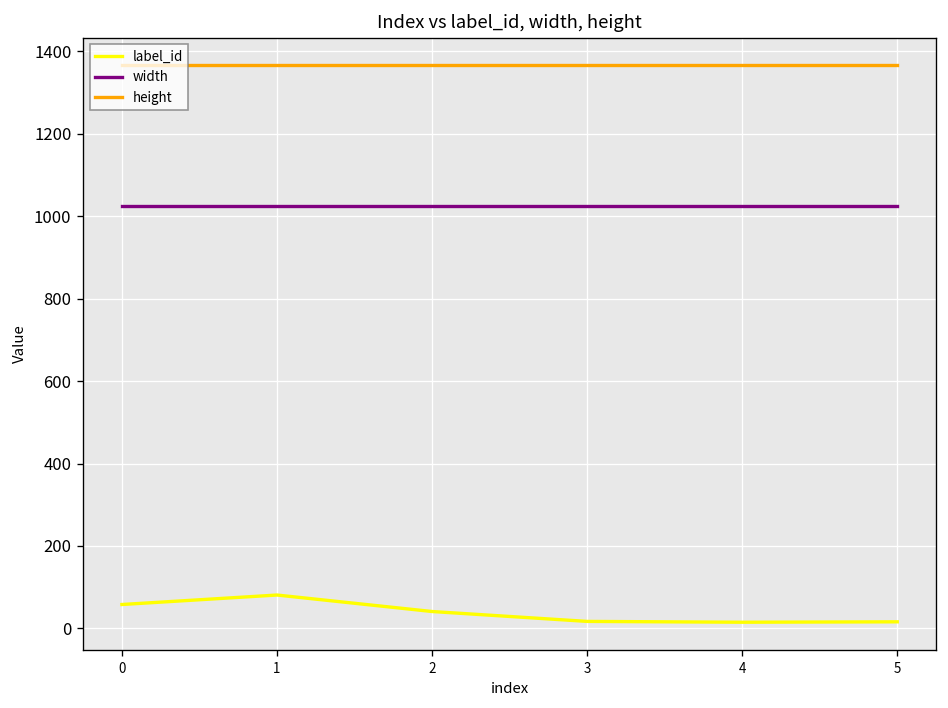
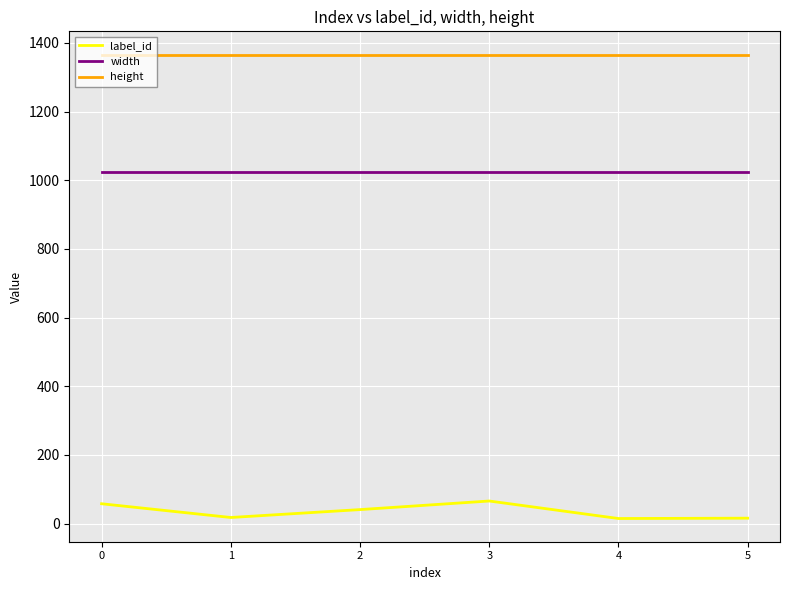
  {
    "label_id": {
      "0": 60,
-     "1": 80,
+     "1": 20,
      "2": 40,
-     "3": 20,
+     "3": 70,
      "4": 20,
      "5": 20
    },
    "width": {
      "0": 1020,
      "1": 1020,
      "2": 1020,
      "3": 1020,
      "4": 1020,
      "5": 1020
    },
    "height": {
      "1": 1370,
      "2": 1370,
      "3": 1370,
      "4": 1370,
      "5": 1370
    }
  }
